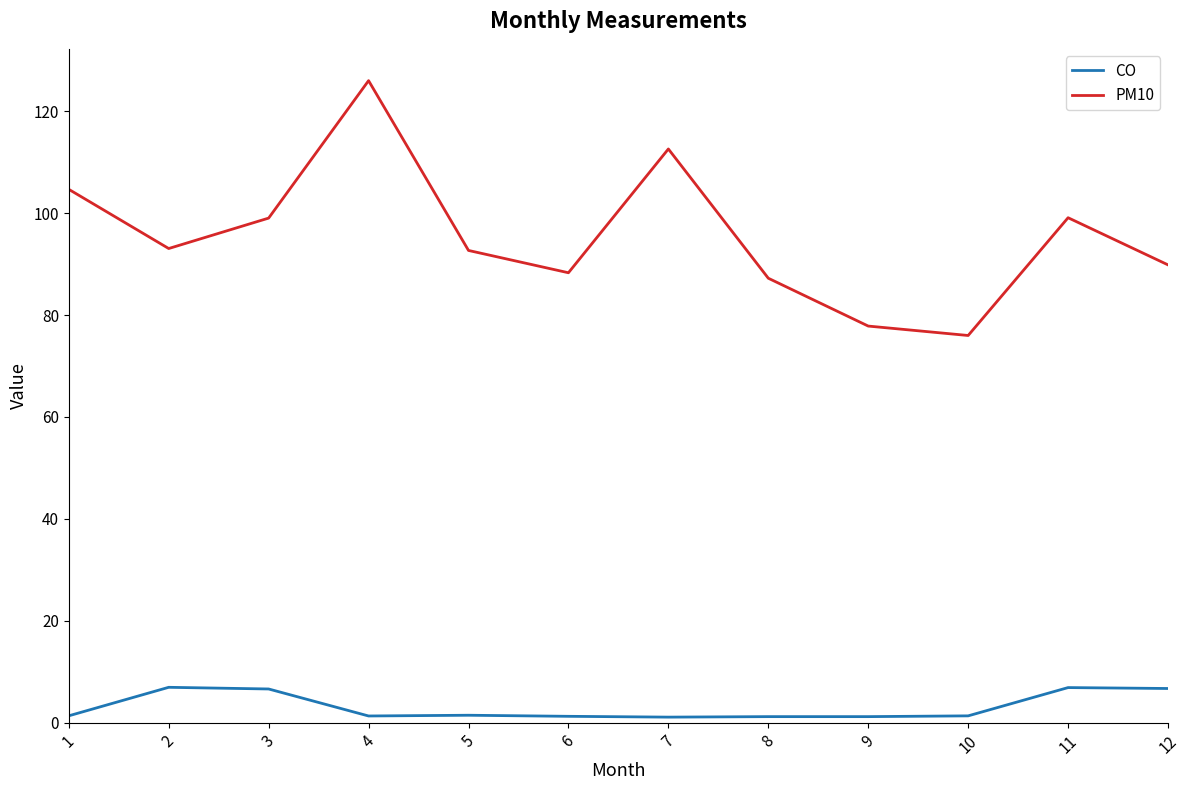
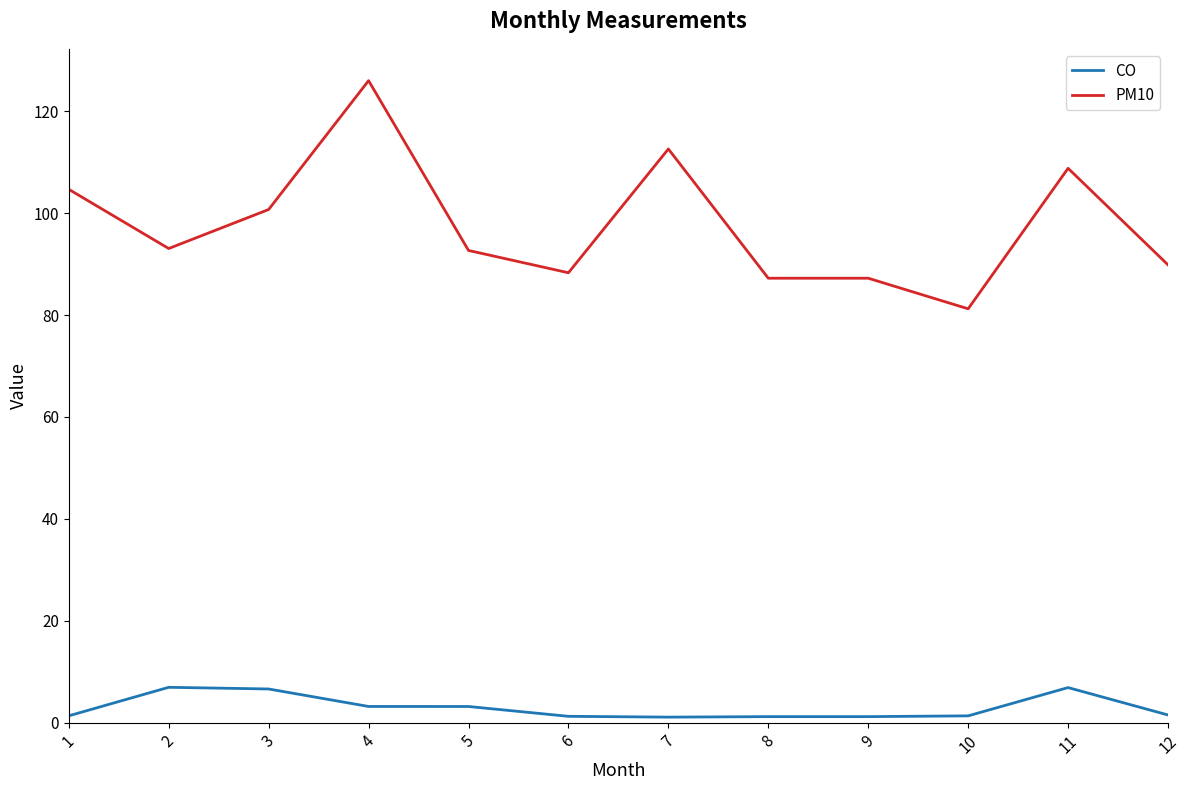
  {
    "CO": {
      "1": 1,
      "2": 7,
      "3": 7,
-     "4": 1,
-     "5": 1,
+     "4": 3,
+     "5": 3,
      "6": 1,
      "7": 1,
      "8": 1,
      "9": 1,
      "10": 1,
      "11": 7,
-     "12": 7
+     "12": 2
    },
    "PM10": {
      "1": 105,
      "2": 93,
-     "3": 99,
+     "3": 101,
      "4": 126,
      "5": 93,
      "6": 88,
      "7": 113,
      "8": 87,
-     "9": 78,
-     "10": 76,
-     "11": 99,
+     "9": 87,
+     "10": 81,
+     "11": 109,
      "12": 90
    }
  }
